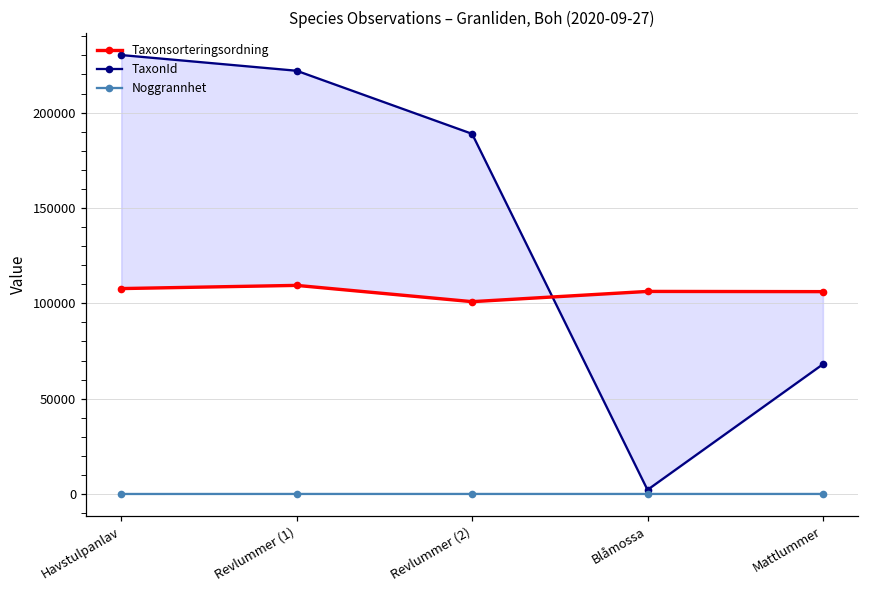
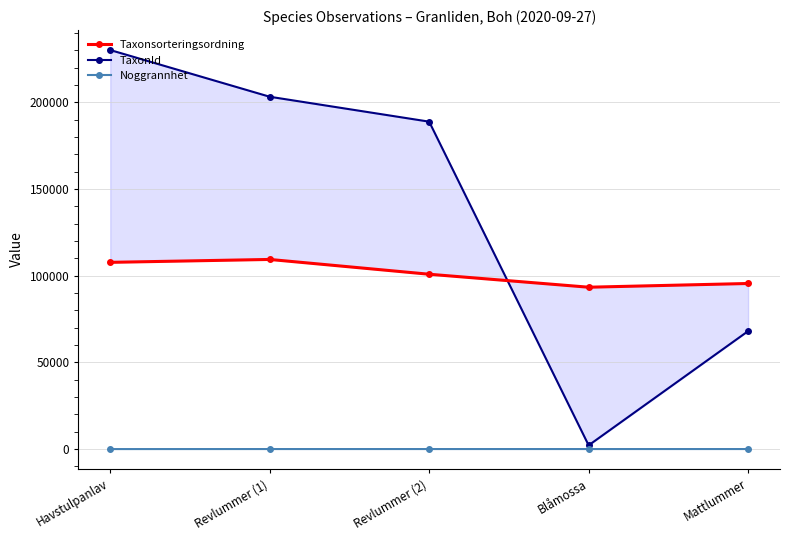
  {
    "Taxonsorteringsordning": {
      "Havstulpanlav": 108000,
      "Revlummer (1)": 109000,
      "Revlummer (2)": 101000,
-     "Blåmossa": 106000,
-     "Mattlummer": 106000
+     "Blåmossa": 93000,
+     "Mattlummer": 96000
    },
    "TaxonId": {
-     "Revlummer (1)": 222000,
+     "Revlummer (1)": 203000,
      "Blåmossa": 2000,
      "Mattlummer": 68000
    },
    "Noggrannhet": {
      "Havstulpanlav": 0,
      "Revlummer (1)": 0,
      "Revlummer (2)": 0,
      "Blåmossa": 0,
      "Mattlummer": 0
    }
  }
